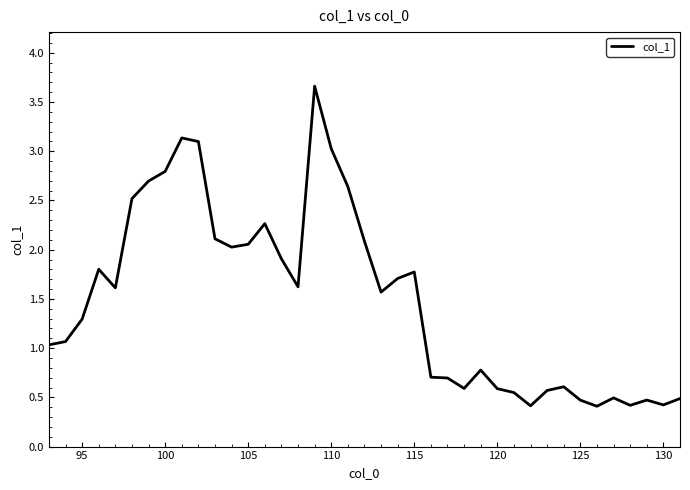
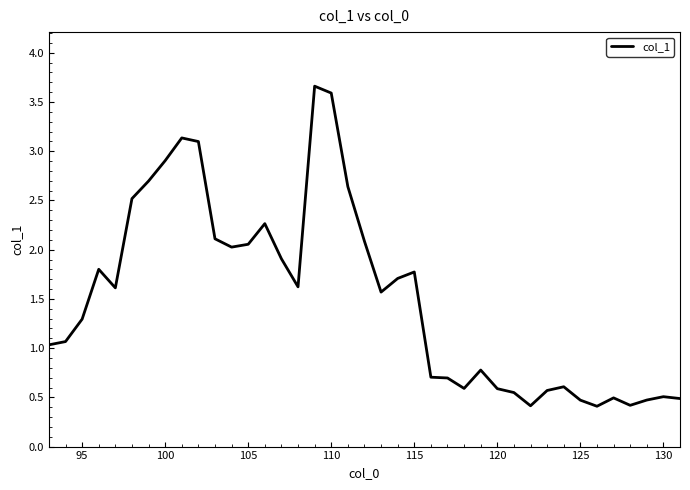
  {
    "95": 1.3,
-   "100": 2.8,
+   "100": 2.9,
    "105": 2.1,
-   "110": 3.0,
+   "110": 3.6,
    "115": 1.8,
    "120": 0.6,
    "125": 0.5,
-   "130": 0.4
+   "130": 0.5
  }
